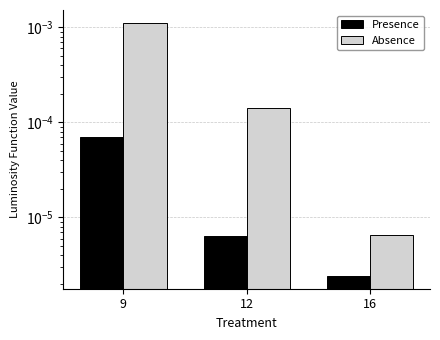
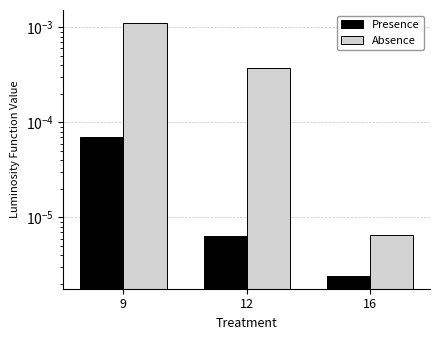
  {
    "Presence": {
      "9": 0.00007,
      "12": 0.000006,
      "16": 0.0000024
    },
    "Absence": {
      "9": 0.0011,
-     "12": 0.00014,
+     "12": 0.00038,
      "16": 0.000007
    }
  }
